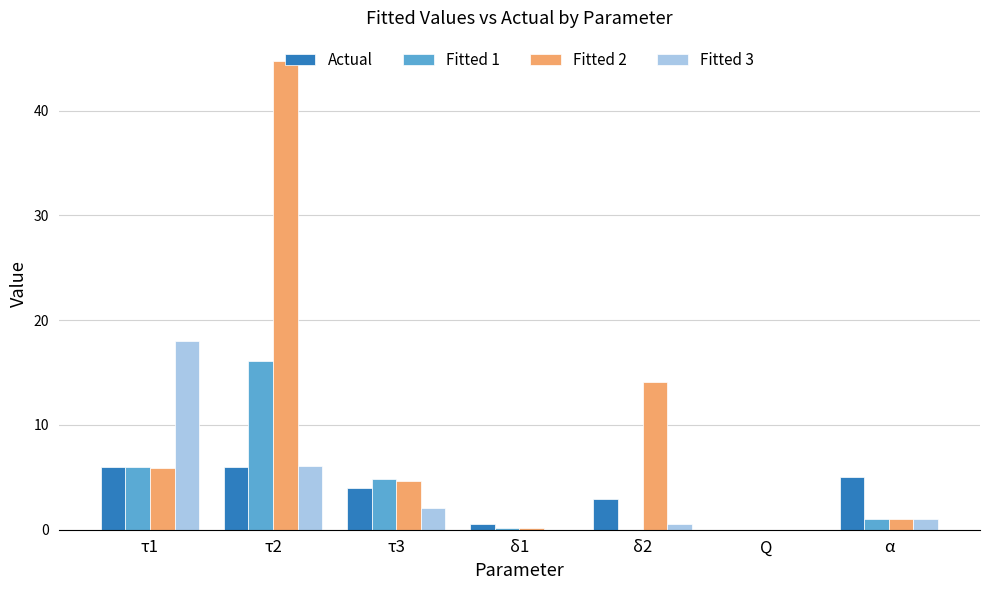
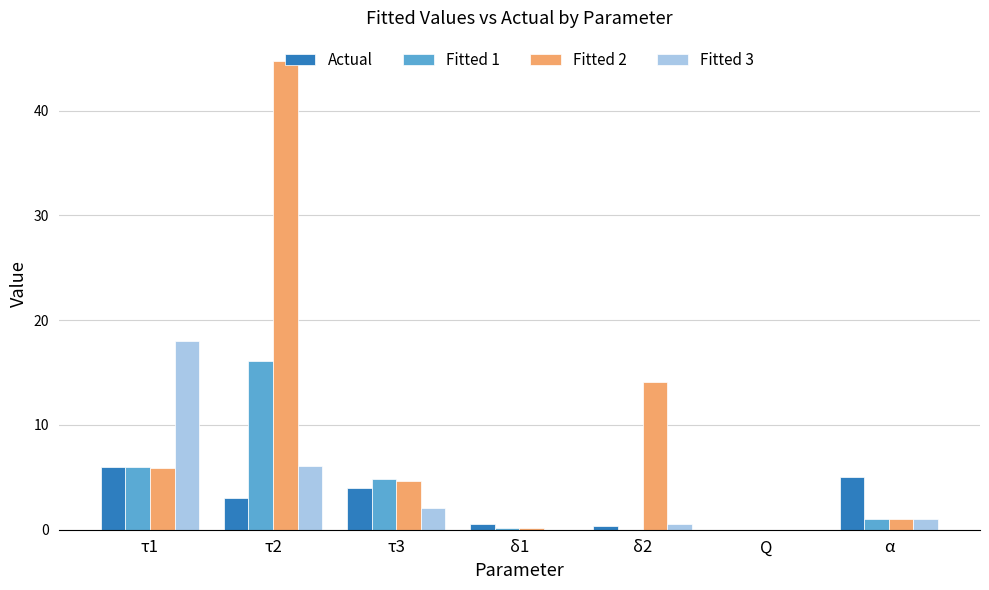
  {
    "Actual": {
      "τ1": 6.0,
-     "τ2": 6,
+     "τ2": 3,
      "τ3": 4.0,
      "δ1": 0.5,
-     "δ2": 2.9,
+     "δ2": 0.4,
      "α": 5.0
    },
    "Fitted 1": {
      "τ1": 5.9,
      "τ2": 16.1,
      "τ3": 4.8,
      "α": 1.0
    },
    "Fitted 2": {
      "τ1": 5.9,
      "τ2": 44.7,
      "τ3": 4.7,
      "δ2": 14.1,
      "α": 1.0
    },
    "Fitted 3": {
      "τ1": 18.0,
      "τ2": 6.0,
      "τ3": 2.0,
      "δ2": 0.5,
      "α": 1.0
    }
  }
